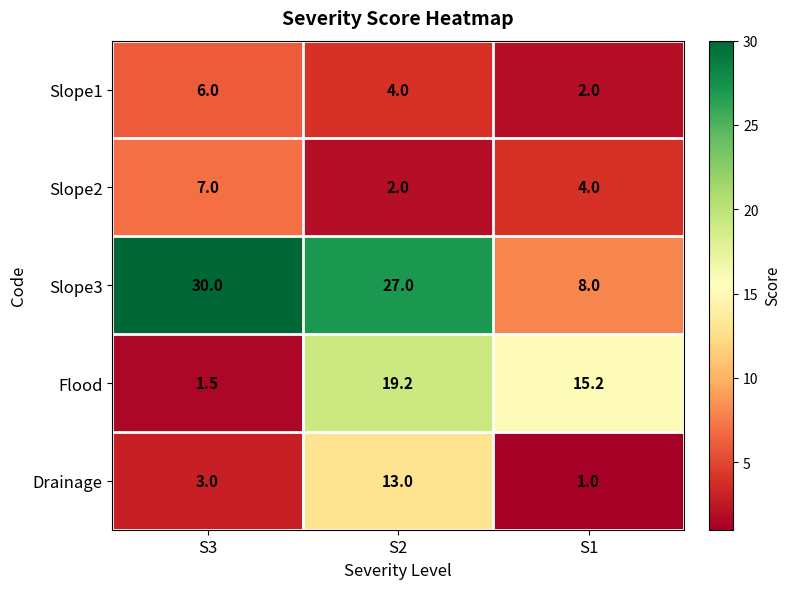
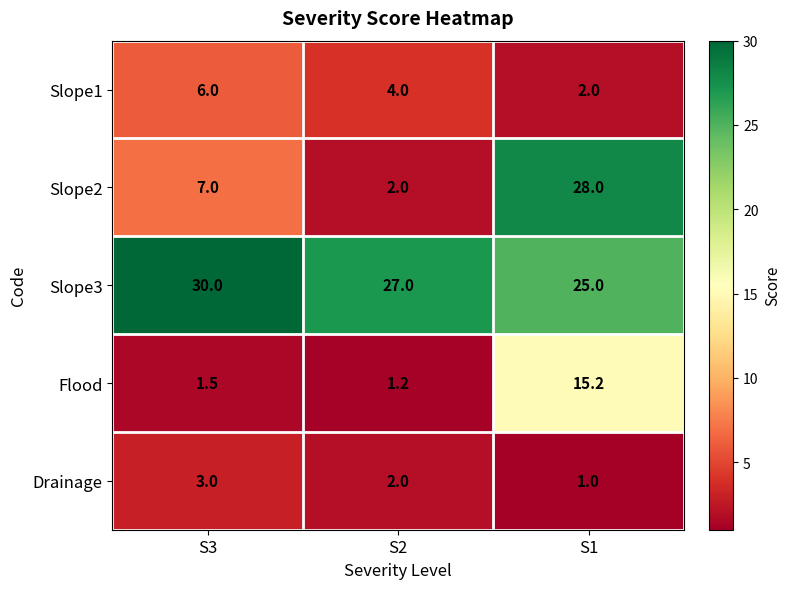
  {
    "Slope1": {
      "S3": 6.0,
      "S2": 4.0,
      "S1": 2.0
    },
    "Slope2": {
      "S3": 7.0,
      "S2": 2.0,
-     "S1": 4.0
+     "S1": 28.0
    },
    "Slope3": {
      "S3": 30.0,
      "S2": 27.0,
-     "S1": 8.0
+     "S1": 25.0
    },
    "Flood": {
      "S3": 1.5,
-     "S2": 19.2,
+     "S2": 1.2,
      "S1": 15.2
    },
    "Drainage": {
      "S3": 3.0,
-     "S2": 13.0,
+     "S2": 2.0,
      "S1": 1.0
    }
  }
